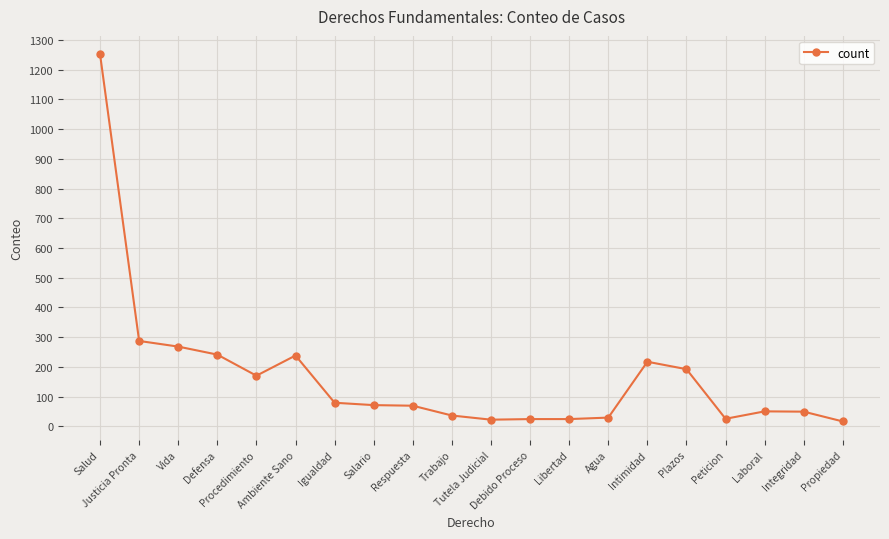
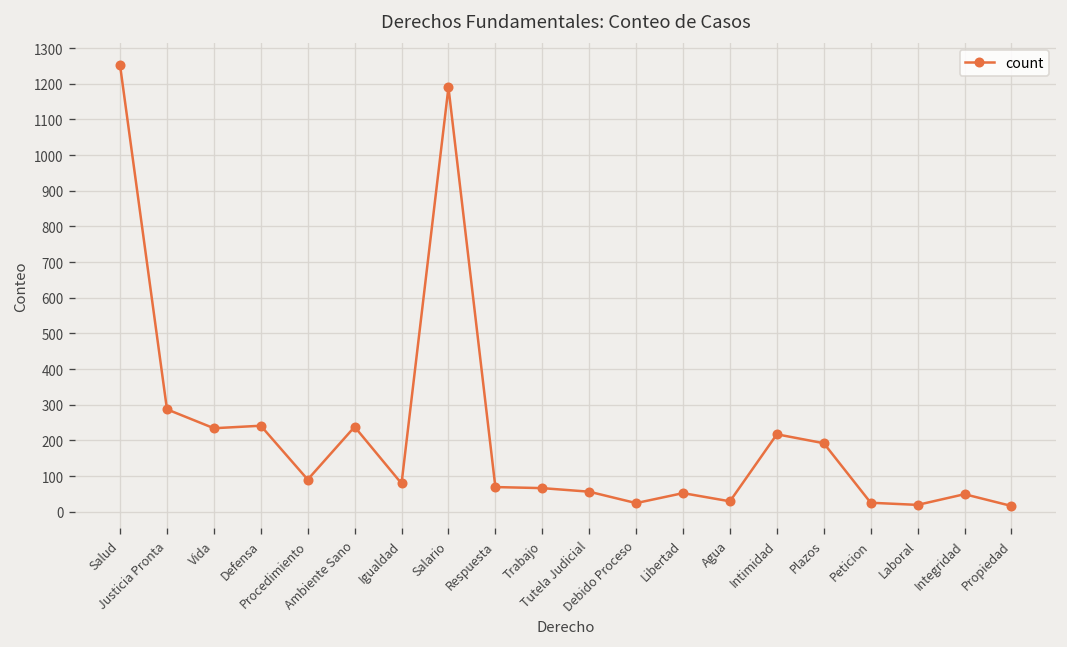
  {
    "Salud": 1250,
    "Justicia Pronta": 290,
-   "Vida": 270,
+   "Vida": 230,
    "Defensa": 240,
-   "Procedimiento": 170,
+   "Procedimiento": 90,
    "Ambiente Sano": 240,
    "Igualdad": 80,
-   "Salario": 70,
+   "Salario": 1190,
    "Respuesta": 70,
-   "Trabajo": 40,
-   "Tutela Judicial": 20,
+   "Trabajo": 70,
+   "Tutela Judicial": 60,
    "Debido Proceso": 20,
-   "Libertad": 20,
+   "Libertad": 50,
    "Agua": 30,
    "Intimidad": 220,
    "Plazos": 190,
    "Peticion": 30,
-   "Laboral": 50,
+   "Laboral": 20,
    "Integridad": 50,
    "Propiedad": 20
  }
